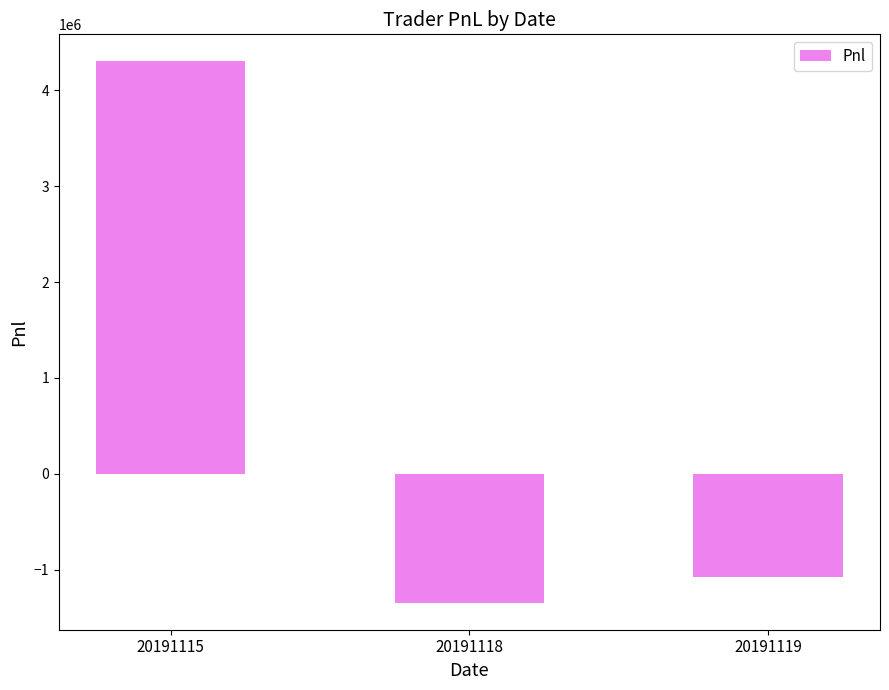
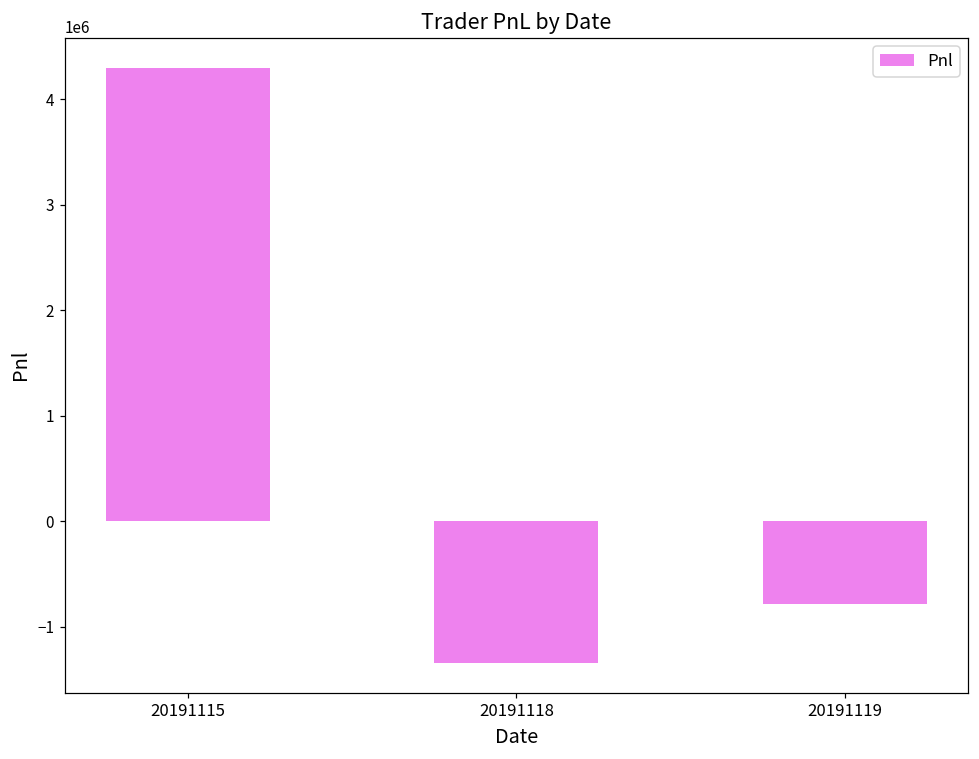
  {
    "20191115": 4300000,
    "20191118": -1300000,
-   "20191119": -1100000
+   "20191119": -800000
  }
